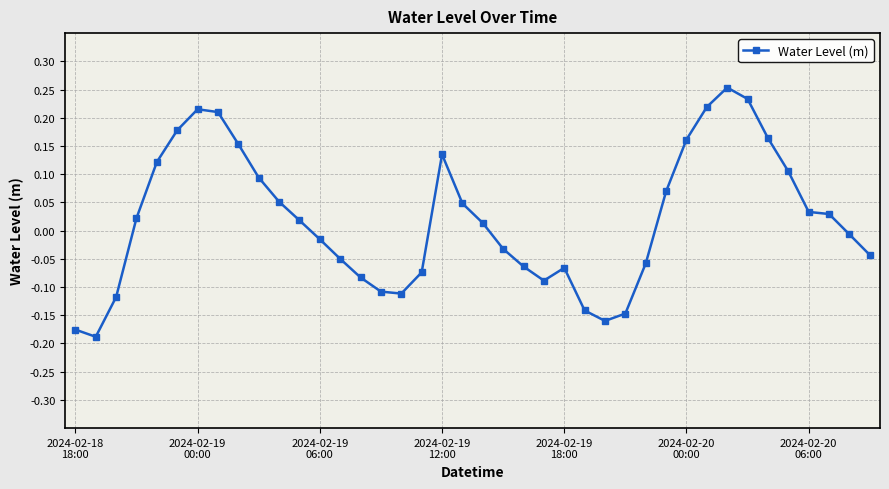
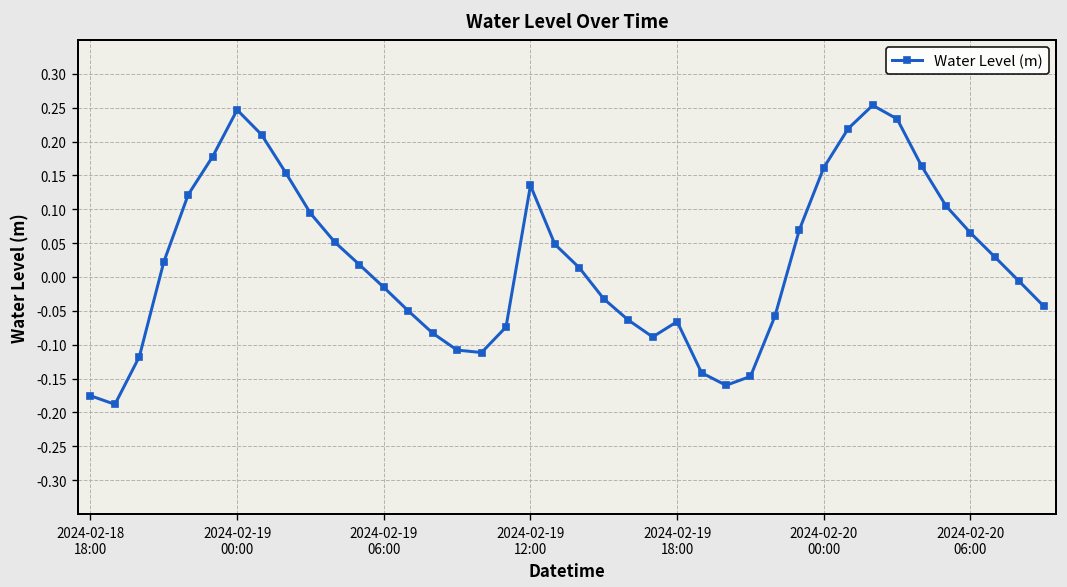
  {
    "2024-02-18 18:00": -0.18,
-   "2024-02-19 00:00": 0.22,
+   "2024-02-19 00:00": 0.25,
    "2024-02-19 06:00": -0.02,
    "2024-02-19 12:00": 0.14,
    "2024-02-19 18:00": -0.07,
    "2024-02-20 00:00": 0.16,
-   "2024-02-20 06:00": 0.03
+   "2024-02-20 06:00": 0.07
  }
